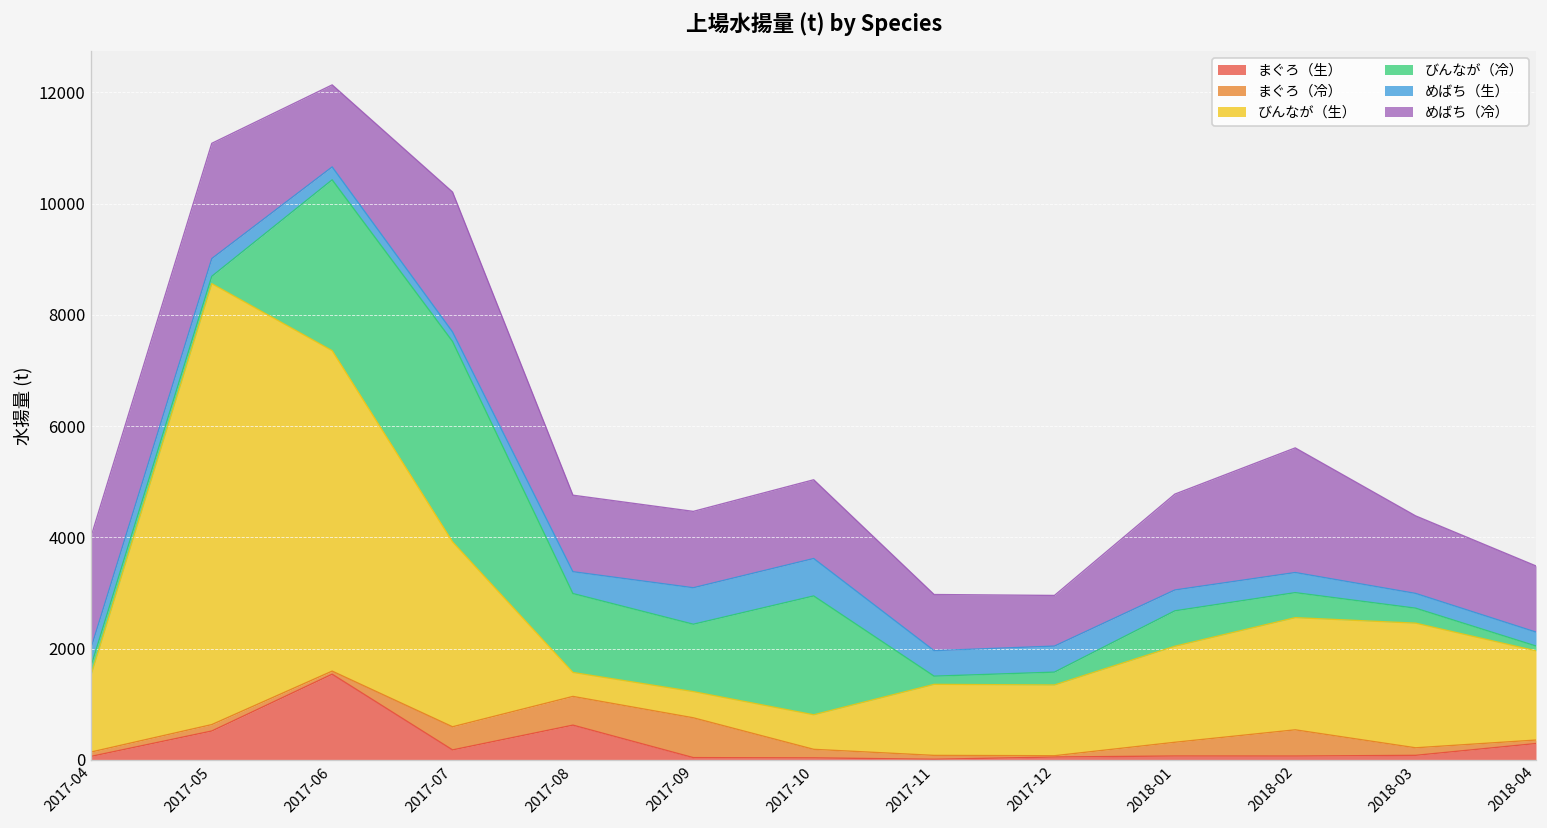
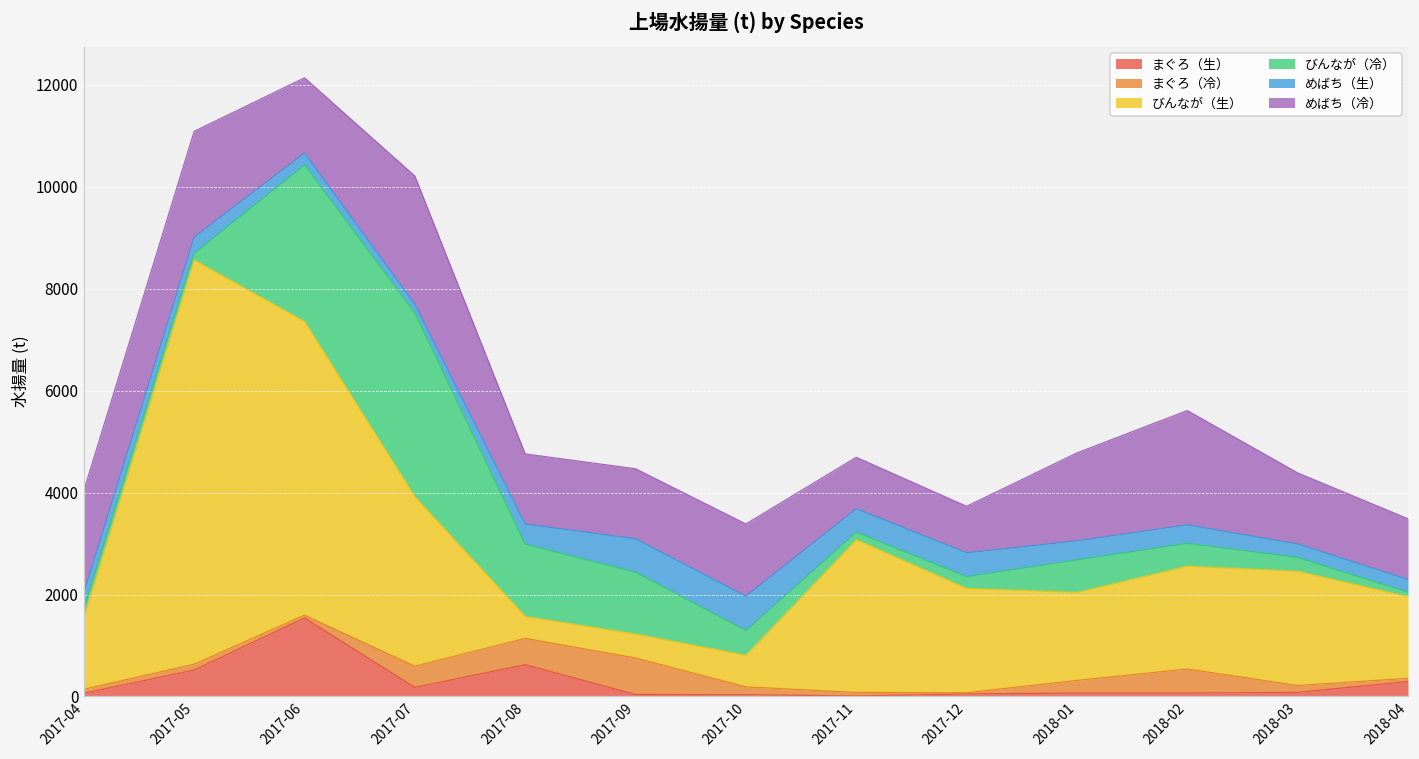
  {
    "びんなが（生）": {
      "2017-04": 1400,
      "2017-05": 7900,
      "2017-06": 5800,
      "2017-07": 3300,
      "2017-08": 400,
      "2017-09": 500,
      "2017-10": 600,
-     "2017-11": 1300,
-     "2017-12": 1300,
+     "2017-11": 3000,
+     "2017-12": 2000,
      "2018-01": 1700,
      "2018-02": 2000,
      "2018-03": 2200,
      "2018-04": 1600
    },
    "びんなが（冷）": {
      "2017-04": 200,
      "2017-05": 100,
      "2017-06": 3100,
      "2017-07": 3600,
      "2017-08": 1400,
      "2017-09": 1200,
-     "2017-10": 2100,
+     "2017-10": 500,
      "2017-11": 100,
      "2017-12": 200,
      "2018-01": 600,
      "2018-02": 400,
      "2018-03": 300,
      "2018-04": 100
    },
    "めばち（生）": {
      "2017-04": 300,
      "2017-05": 300,
      "2017-06": 200,
      "2017-07": 200,
      "2017-08": 400,
      "2017-09": 700,
      "2017-10": 700,
      "2017-11": 500,
      "2017-12": 500,
      "2018-01": 400,
      "2018-02": 400,
      "2018-03": 300,
      "2018-04": 300
    },
    "めばち（冷）": {
      "2017-04": 2000,
      "2017-05": 2100,
      "2017-06": 1500,
      "2017-07": 2500,
      "2017-08": 1400,
      "2017-09": 1400,
      "2017-10": 1400,
      "2017-11": 1000,
      "2017-12": 900,
      "2018-01": 1700,
      "2018-02": 2200,
      "2018-03": 1400,
      "2018-04": 1200
    }
  }
